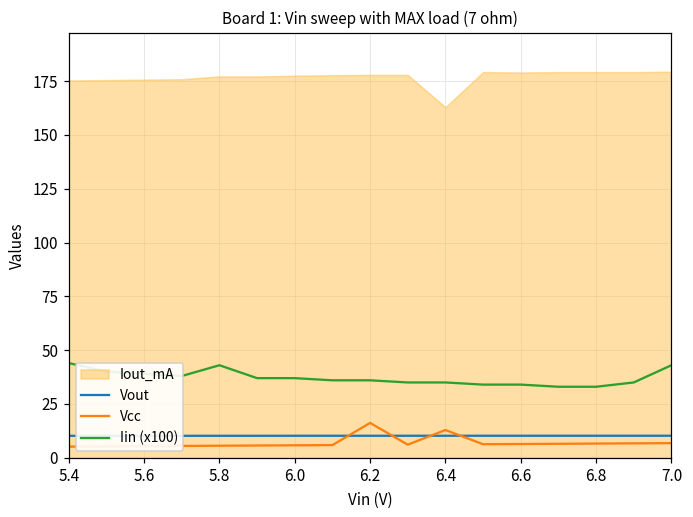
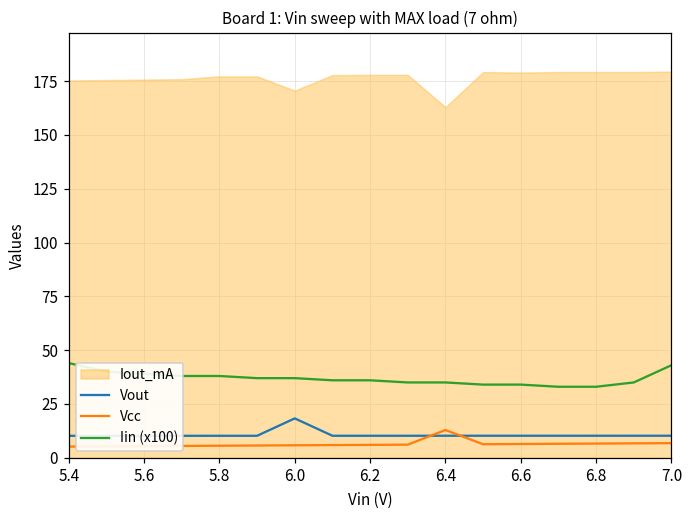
  {
    "Vout": {
      "5.4": 10,
      "5.8": 10,
-     "6.0": 10,
+     "6.0": 18,
      "6.2": 10,
      "6.4": 10,
      "6.6": 10,
      "6.8": 10,
      "7.0": 10
    },
    "Iout_mA": {
      "5.4": 175,
      "5.6": 176,
      "5.8": 177,
-     "6.0": 178,
+     "6.0": 171,
      "6.2": 178,
      "6.4": 163,
      "6.6": 179,
      "6.8": 179,
      "7.0": 179
    },
    "Vcc": {
      "5.4": 5,
      "5.8": 6,
      "6.0": 6,
-     "6.2": 16,
+     "6.2": 6,
      "6.4": 13,
      "6.6": 6,
      "6.8": 7,
      "7.0": 7
    },
    "Iin (x100)": {
      "5.4": 44,
-     "5.8": 43,
+     "5.8": 38,
      "6.0": 37,
      "6.2": 36,
      "6.4": 35,
      "6.6": 34,
      "6.8": 33,
      "7.0": 43
    }
  }
